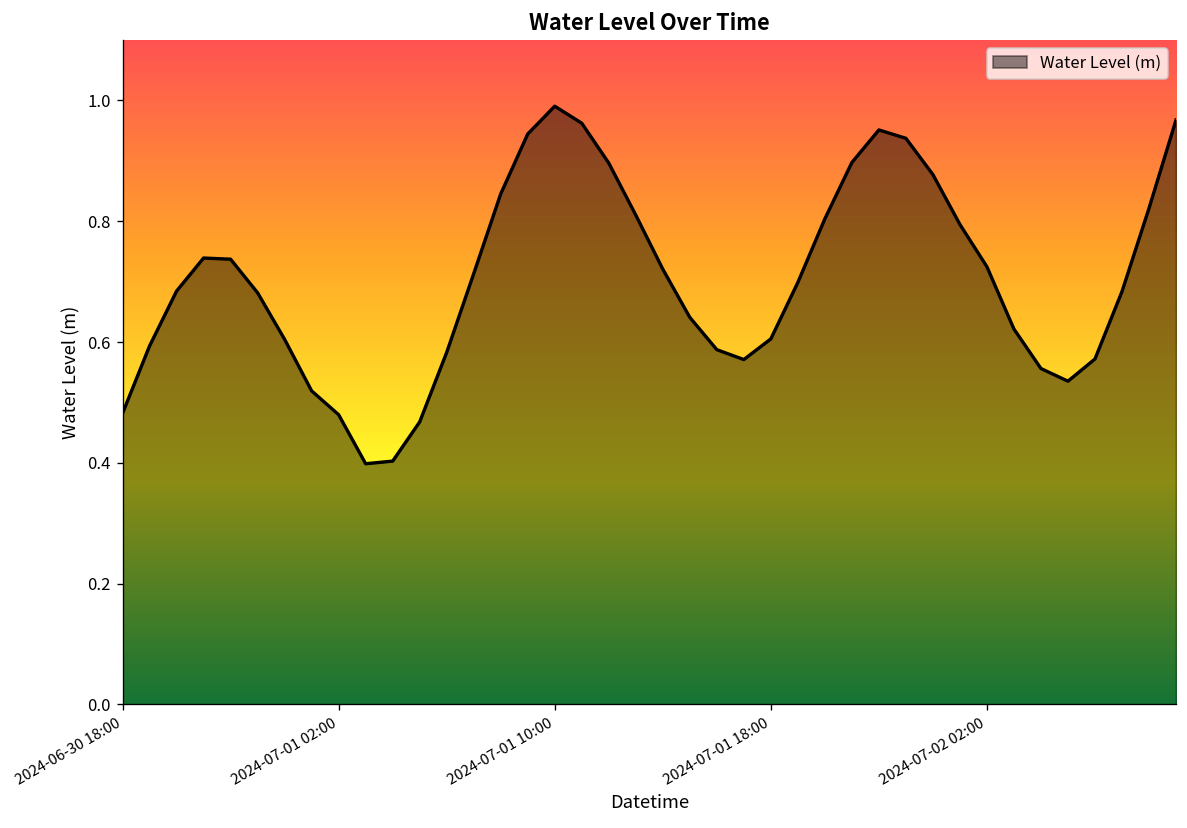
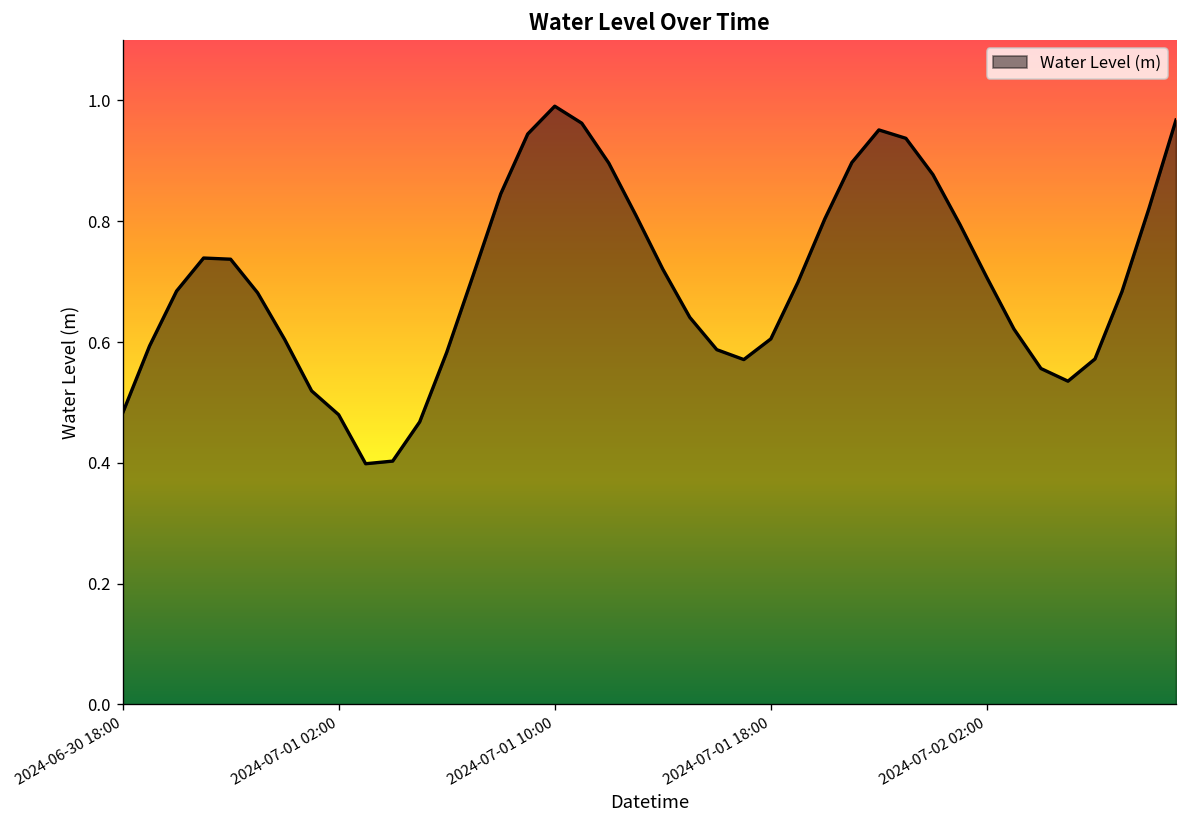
  {
    "2024-06-30 18:00": 0.48,
    "2024-07-01 02:00": 0.48,
    "2024-07-01 10:00": 0.99,
    "2024-07-01 18:00": 0.61,
-   "2024-07-02 02:00": 0.72
+   "2024-07-02 02:00": 0.71
  }
